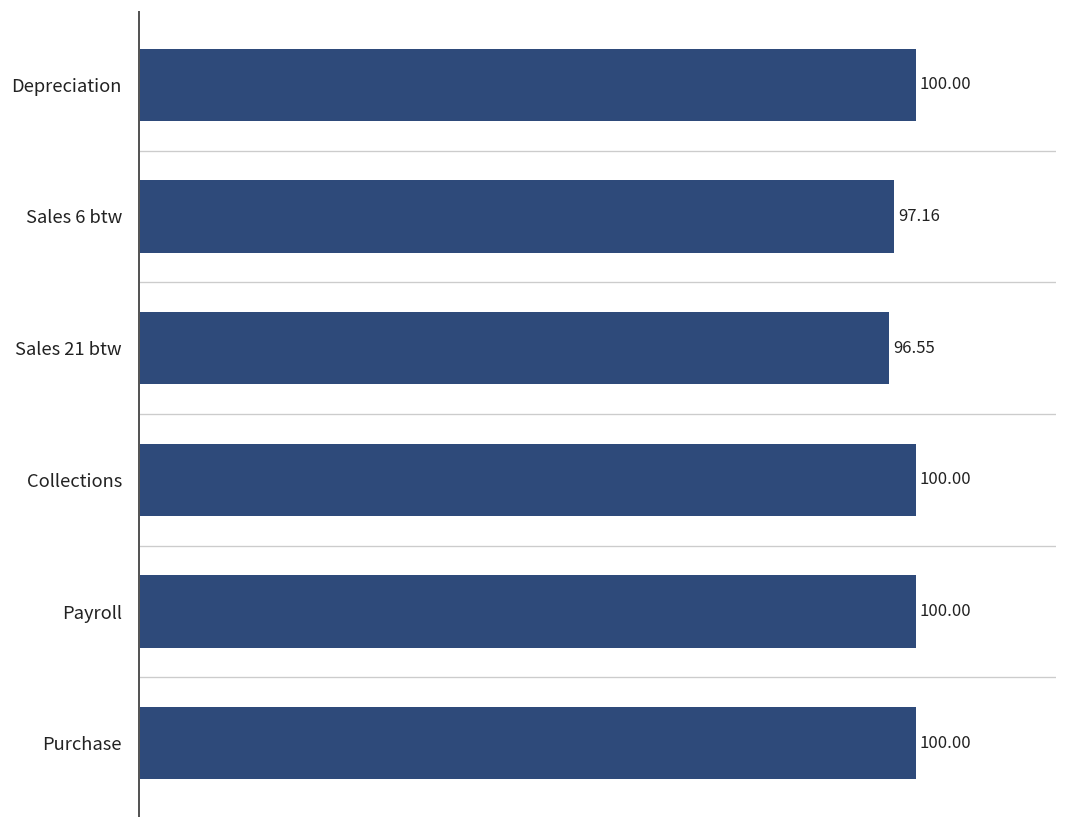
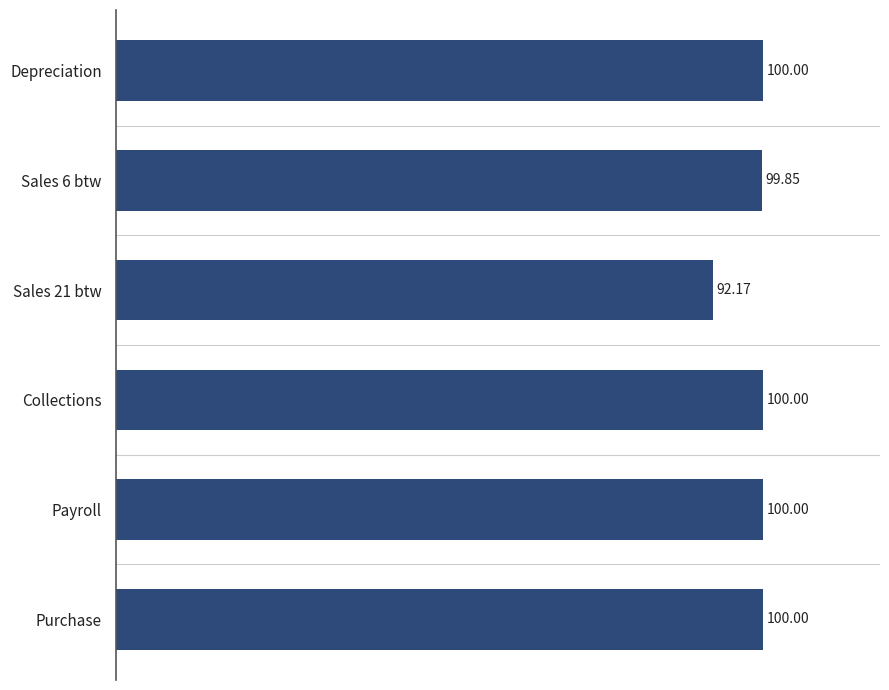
  {
    "Depreciation": 100.00,
-   "Sales 6 btw": 97.16,
-   "Sales 21 btw": 96.55,
+   "Sales 6 btw": 99.85,
+   "Sales 21 btw": 92.17,
    "Collections": 100.00,
    "Payroll": 100.00,
    "Purchase": 100.00
  }
